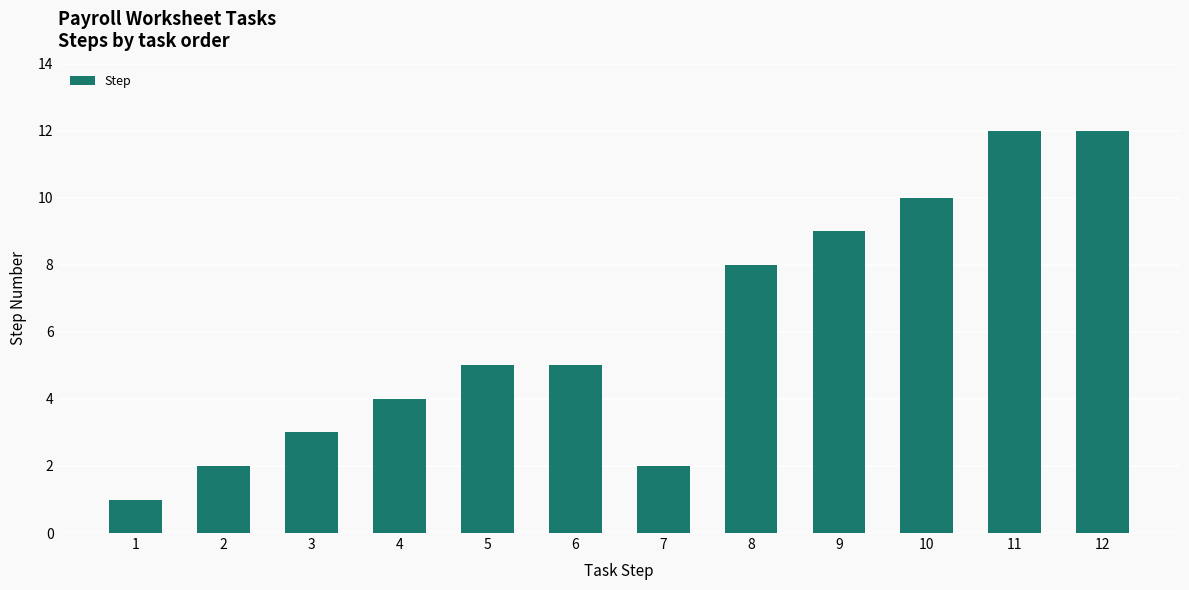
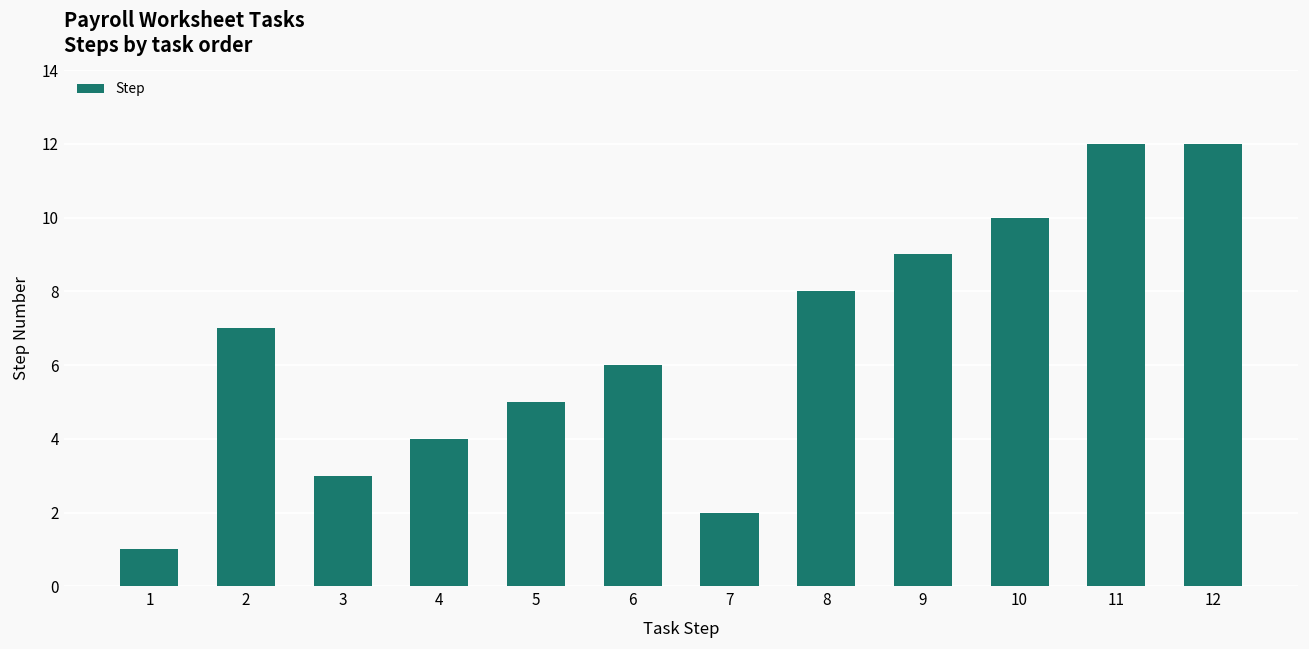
  {
    "1": 1,
-   "2": 2,
+   "2": 7,
    "3": 3,
    "4": 4,
    "5": 5,
-   "6": 5,
+   "6": 6,
    "7": 2,
    "8": 8,
    "9": 9,
    "10": 10,
    "11": 12,
    "12": 12
  }
